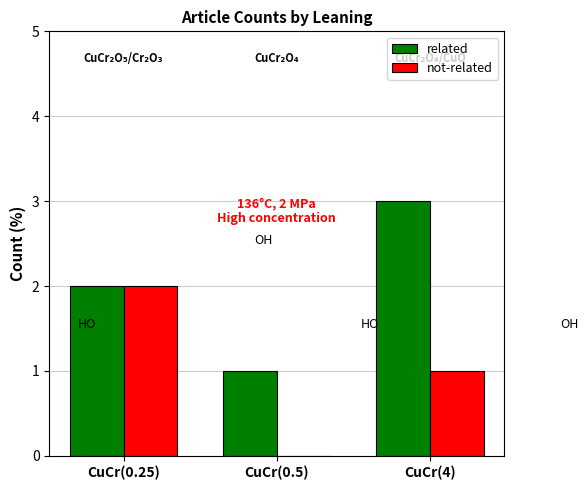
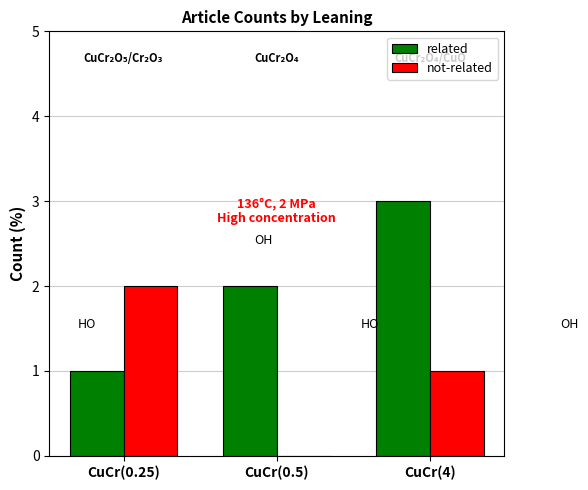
  {
    "related": {
-     "CuCr(0.25)": 2,
-     "CuCr(0.5)": 1,
+     "CuCr(0.25)": 1,
+     "CuCr(0.5)": 2,
      "CuCr(4)": 3
    },
    "not-related": {
      "CuCr(0.25)": 2,
      "CuCr(0.5)": 0,
      "CuCr(4)": 1
    }
  }
